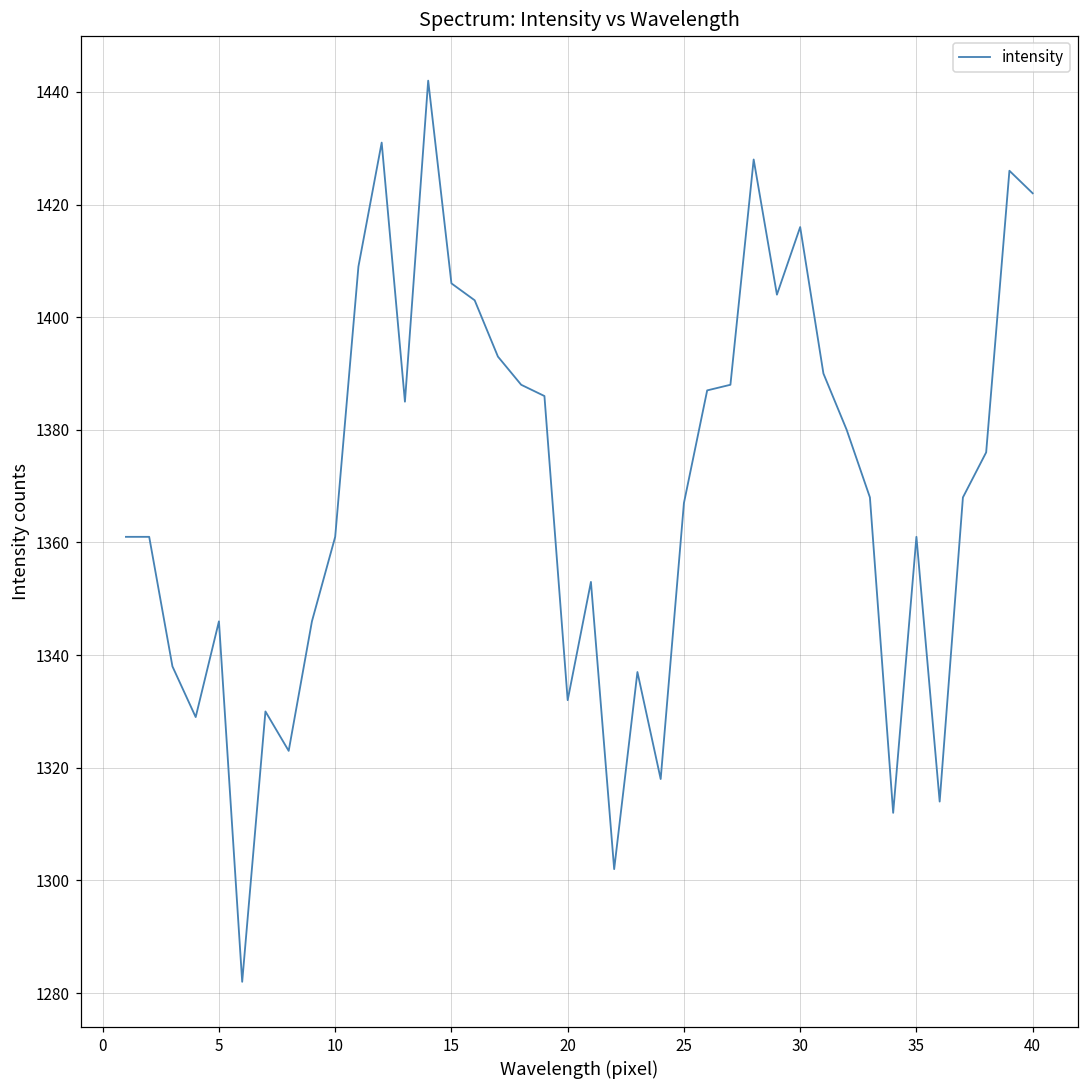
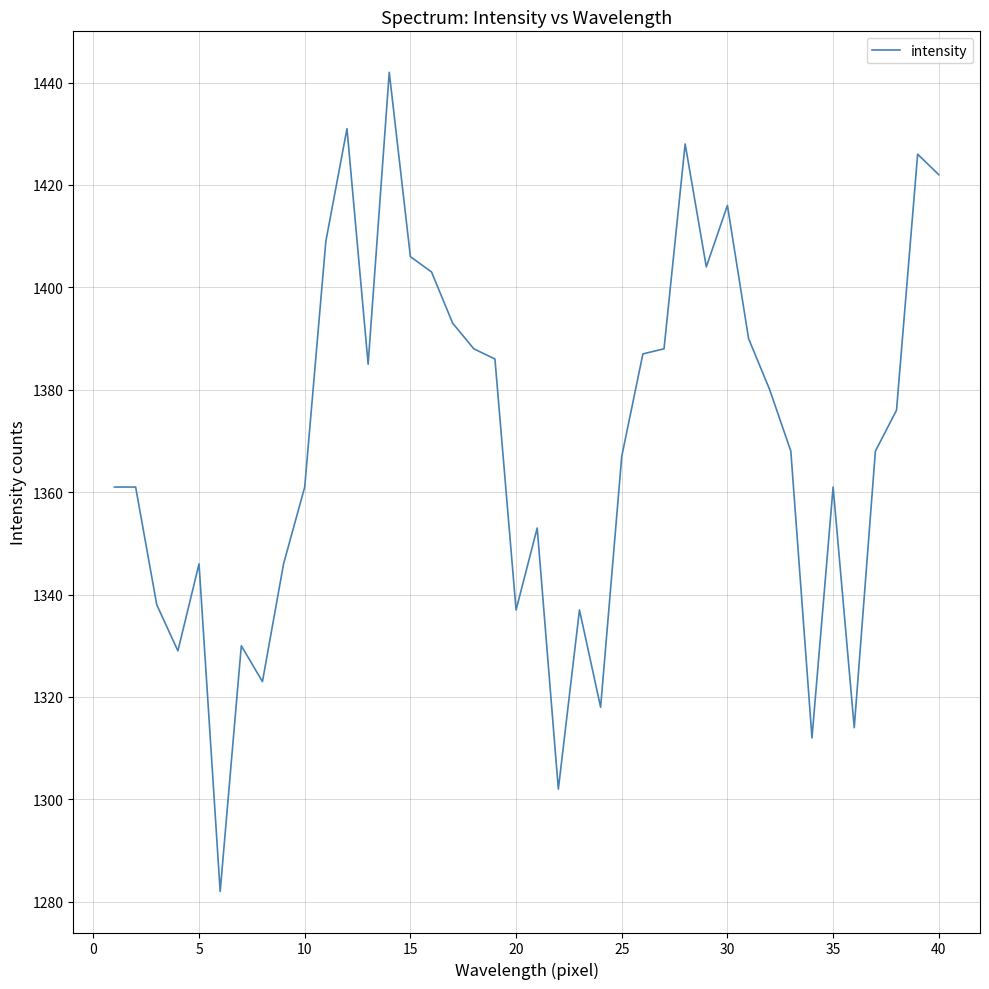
  {
    "5": 1346,
    "10": 1361,
    "15": 1406,
-   "20": 1332,
+   "20": 1337,
    "25": 1367,
    "30": 1416,
    "35": 1361,
    "40": 1422
  }
